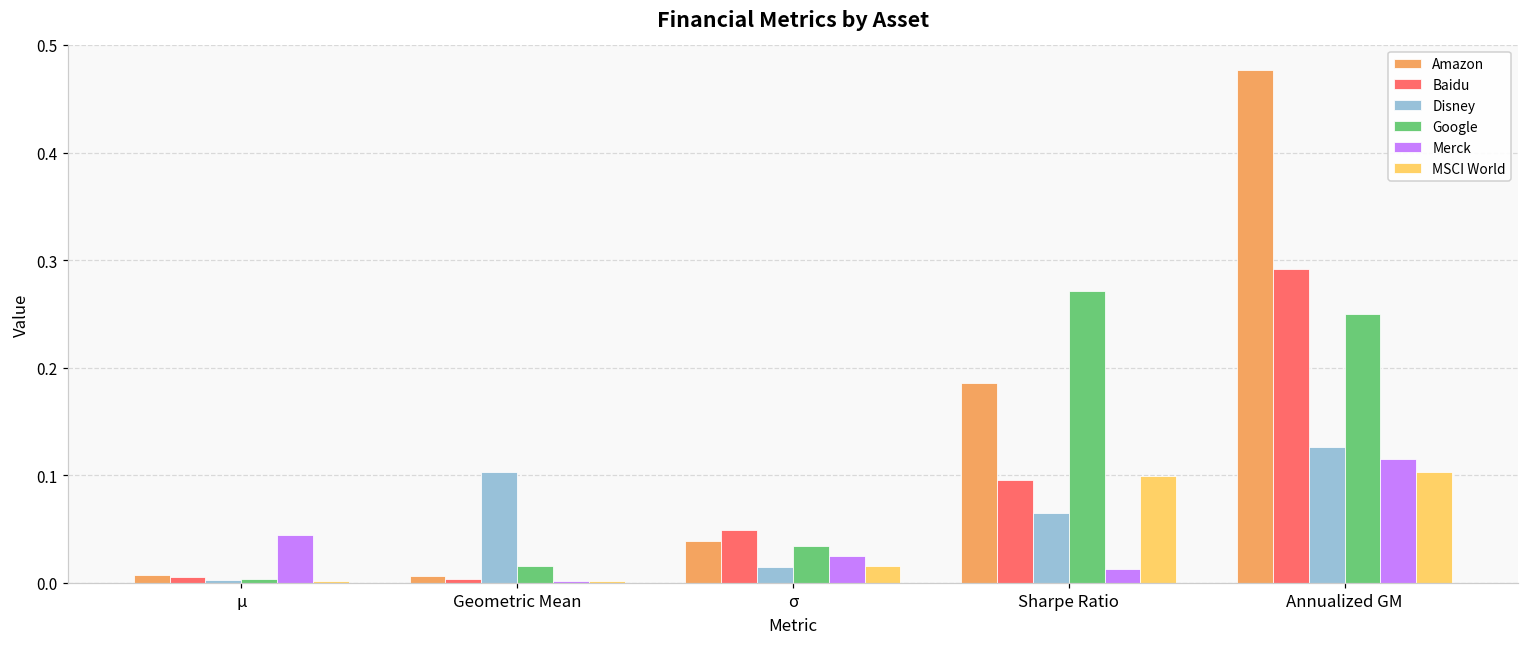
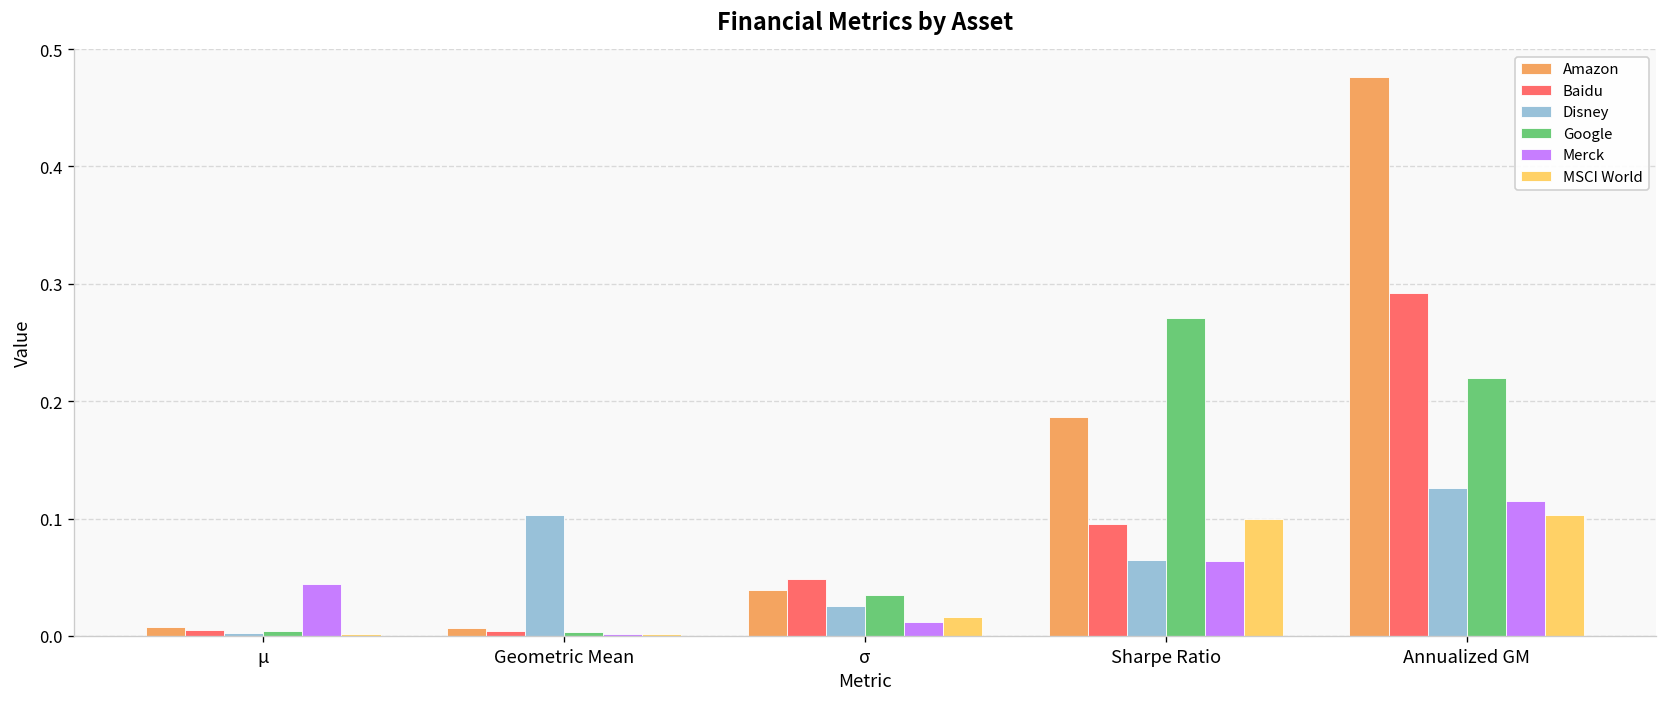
  {
    "Disney": {
      "Geometric Mean": 0.10,
-     "σ": 0.01,
+     "σ": 0.03,
      "Sharpe Ratio": 0.06,
      "Annualized GM": 0.13
    },
    "Google": {
      "μ": 0.00,
-     "Geometric Mean": 0.02,
+     "Geometric Mean": 0.00,
      "σ": 0.03,
      "Sharpe Ratio": 0.27,
-     "Annualized GM": 0.25
+     "Annualized GM": 0.22
    },
    "Merck": {
      "μ": 0.04,
-     "σ": 0.02,
-     "Sharpe Ratio": 0.01,
+     "σ": 0.01,
+     "Sharpe Ratio": 0.06,
      "Annualized GM": 0.12
    }
  }
